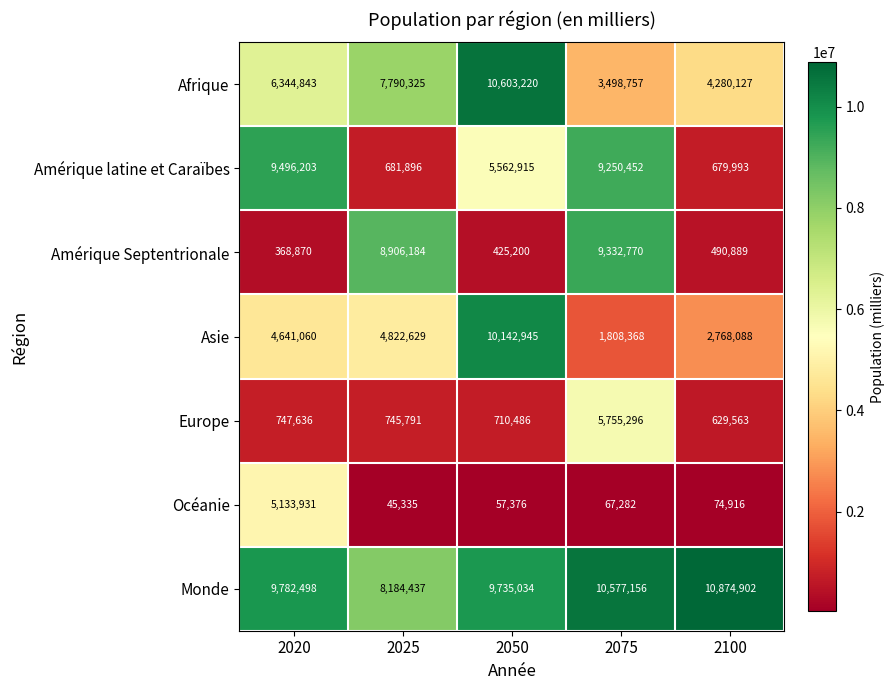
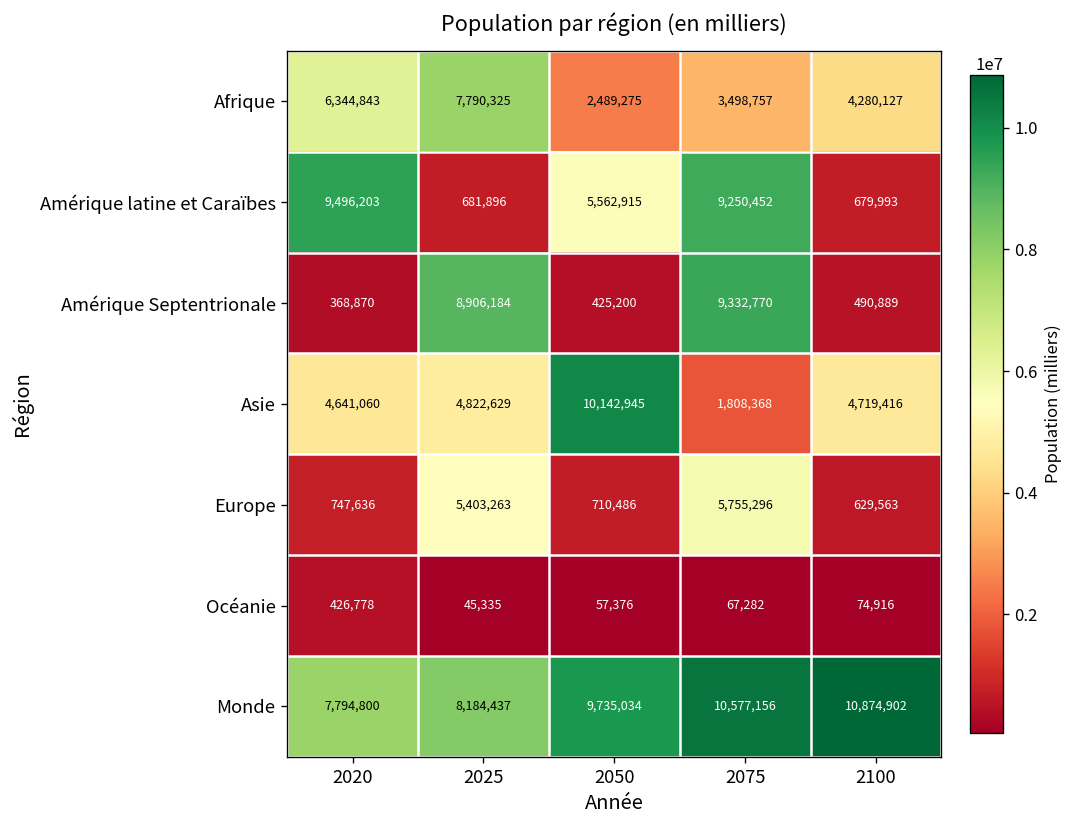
  {
    "Afrique": {
      "2020": "6,344,843",
      "2025": "7,790,325",
-     "2050": "10,603,220",
+     "2050": "2,489,275",
      "2075": "3,498,757",
      "2100": "4,280,127"
    },
    "Amérique latine et Caraïbes": {
      "2020": "9,496,203",
      "2025": "681,896",
      "2050": "5,562,915",
      "2075": "9,250,452",
      "2100": "679,993"
    },
    "Amérique Septentrionale": {
      "2020": "368,870",
      "2025": "8,906,184",
      "2050": "425,200",
      "2075": "9,332,770",
      "2100": "490,889"
    },
    "Asie": {
      "2020": "4,641,060",
      "2025": "4,822,629",
      "2050": "10,142,945",
      "2075": "1,808,368",
-     "2100": "2,768,088"
+     "2100": "4,719,416"
    },
    "Europe": {
      "2020": "747,636",
-     "2025": "745,791",
+     "2025": "5,403,263",
      "2050": "710,486",
      "2075": "5,755,296",
      "2100": "629,563"
    },
    "Océanie": {
-     "2020": "5,133,931",
+     "2020": "426,778",
      "2025": "45,335",
      "2050": "57,376",
      "2075": "67,282",
      "2100": "74,916"
    },
    "Monde": {
-     "2020": "9,782,498",
+     "2020": "7,794,800",
      "2025": "8,184,437",
      "2050": "9,735,034",
      "2075": "10,577,156",
      "2100": "10,874,902"
    }
  }
